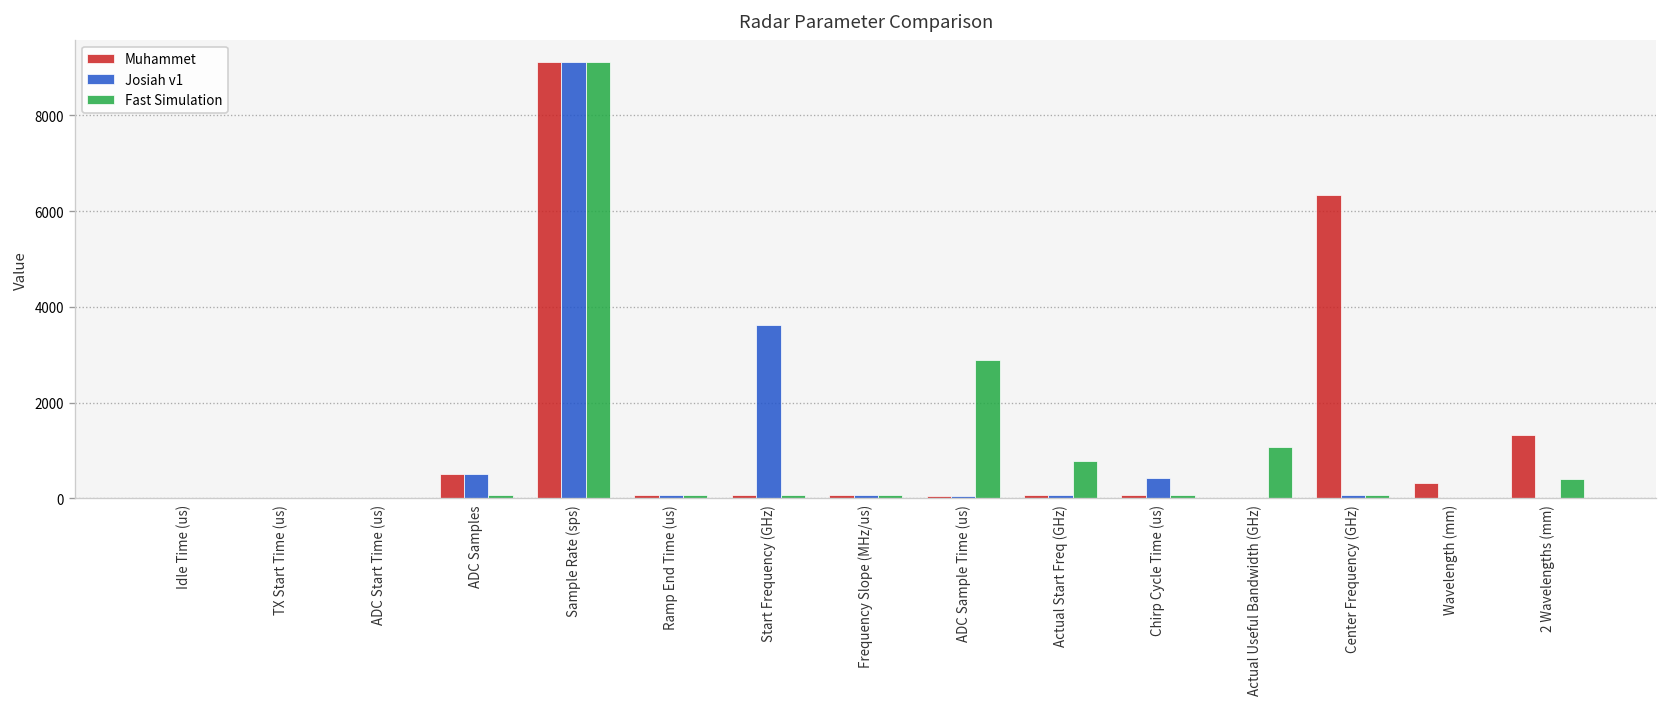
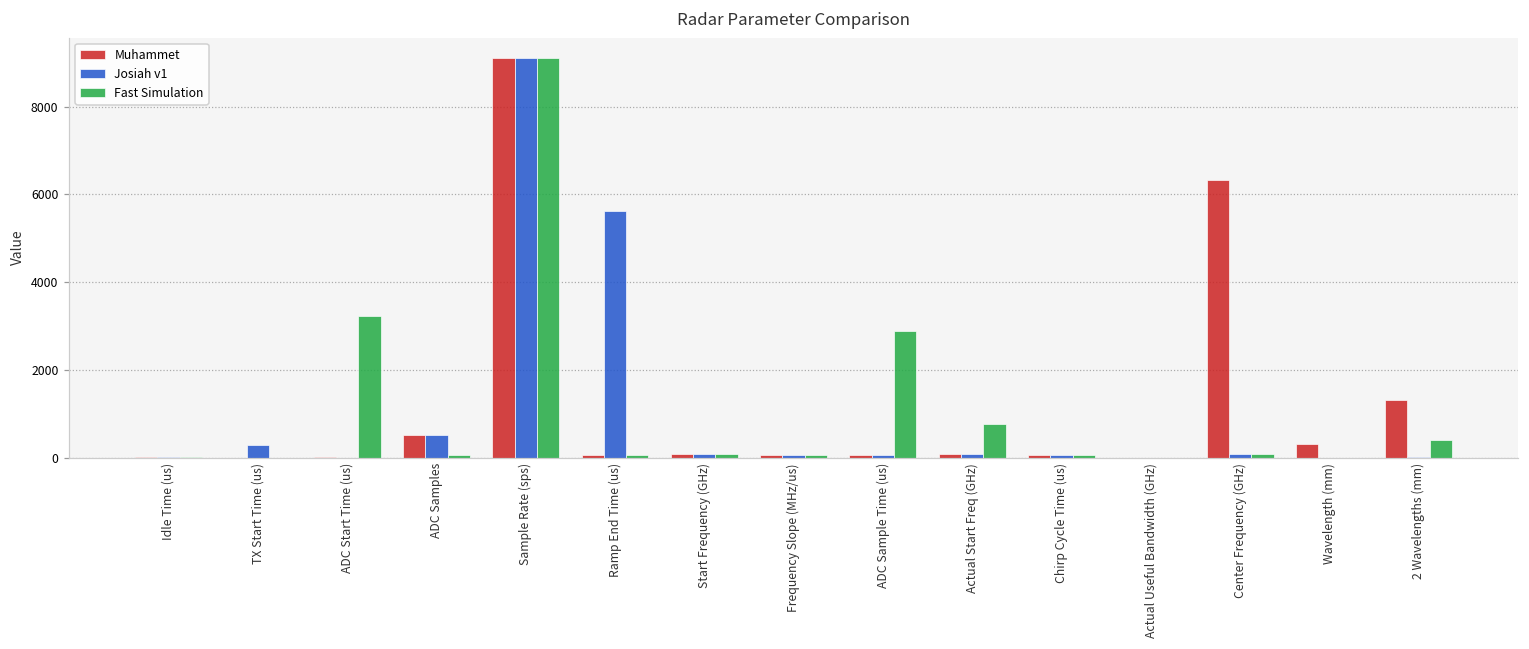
  {
    "Muhammet": {
      "ADC Samples": 500,
      "Sample Rate (sps)": 9100,
      "Ramp End Time (us)": 100,
      "Start Frequency (GHz)": 100,
      "Frequency Slope (MHz/us)": 100,
      "Actual Start Freq (GHz)": 100,
      "Chirp Cycle Time (us)": 100,
      "Center Frequency (GHz)": 6300,
      "Wavelength (mm)": 300,
      "2 Wavelengths (mm)": 1300
    },
    "Josiah v1": {
-     "TX Start Time (us)": 0,
+     "TX Start Time (us)": 300,
      "ADC Start Time (us)": 0,
      "ADC Samples": 500,
      "Sample Rate (sps)": 9100,
-     "Ramp End Time (us)": 100,
-     "Start Frequency (GHz)": 3600,
+     "Ramp End Time (us)": 5600,
+     "Start Frequency (GHz)": 100,
      "Frequency Slope (MHz/us)": 100,
      "Actual Start Freq (GHz)": 100,
-     "Chirp Cycle Time (us)": 400,
+     "Chirp Cycle Time (us)": 100,
      "Center Frequency (GHz)": 100
    },
    "Fast Simulation": {
-     "ADC Start Time (us)": 0,
+     "ADC Start Time (us)": 3200,
      "ADC Samples": 100,
      "Sample Rate (sps)": 9100,
      "Ramp End Time (us)": 100,
      "Start Frequency (GHz)": 100,
      "Frequency Slope (MHz/us)": 100,
      "ADC Sample Time (us)": 2900,
      "Actual Start Freq (GHz)": 800,
      "Chirp Cycle Time (us)": 100,
-     "Actual Useful Bandwidth (GHz)": 1100,
+     "Actual Useful Bandwidth (GHz)": 0,
      "Center Frequency (GHz)": 100,
      "2 Wavelengths (mm)": 400
    }
  }
